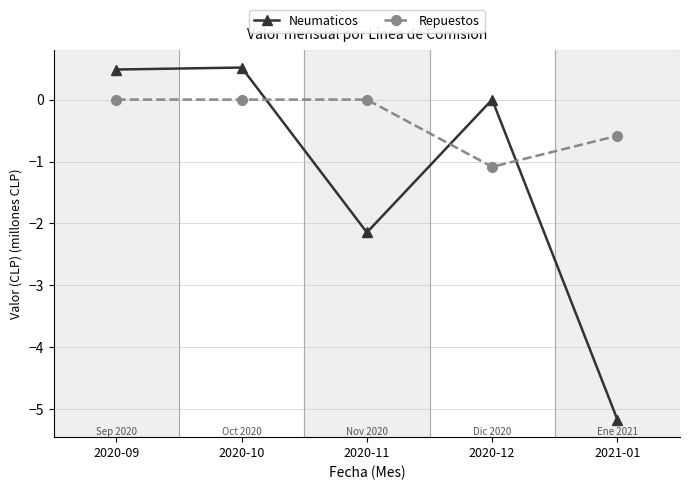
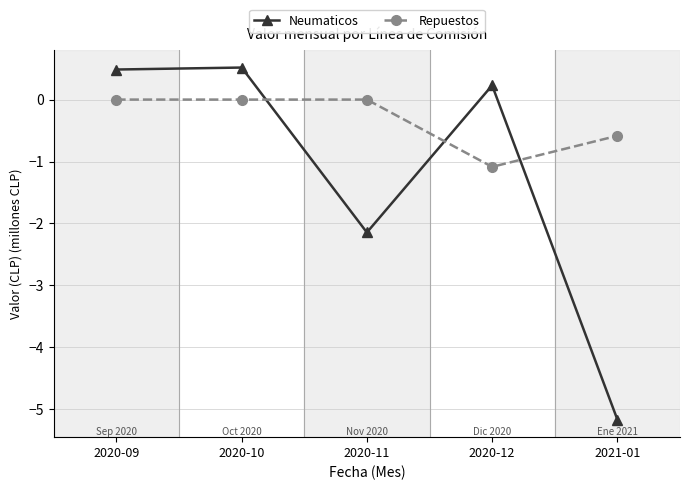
  {
    "Neumaticos": {
      "2020-09": 0.5,
      "2020-10": 0.5,
      "2020-11": -2.1,
-     "2020-12": 0.0
+     "2020-12": 0.2
    },
    "Repuestos": {
      "2020-09": 0.0,
      "2020-10": 0.0,
      "2020-11": 0.0,
      "2020-12": -1.1,
      "2021-01": -0.6
    }
  }
